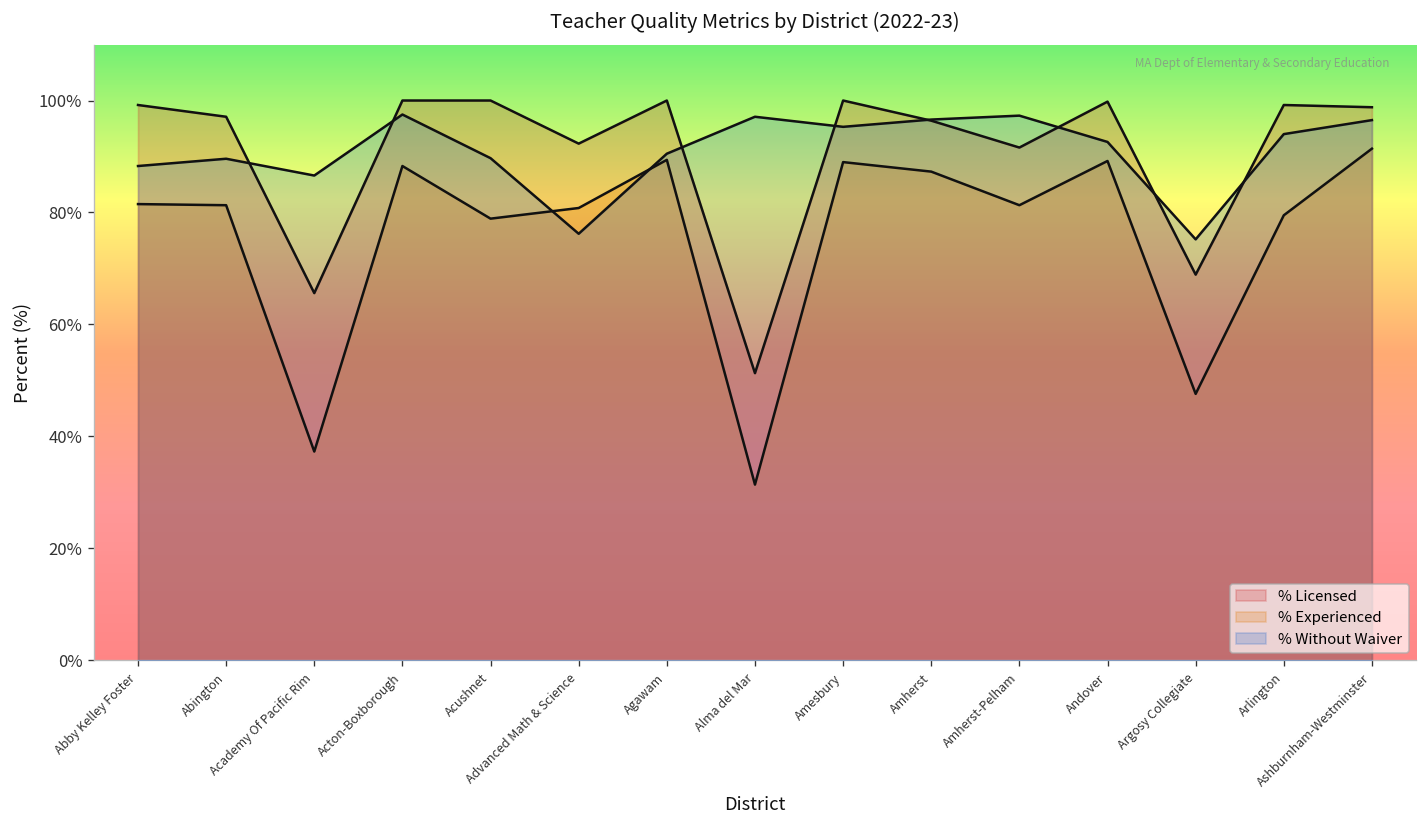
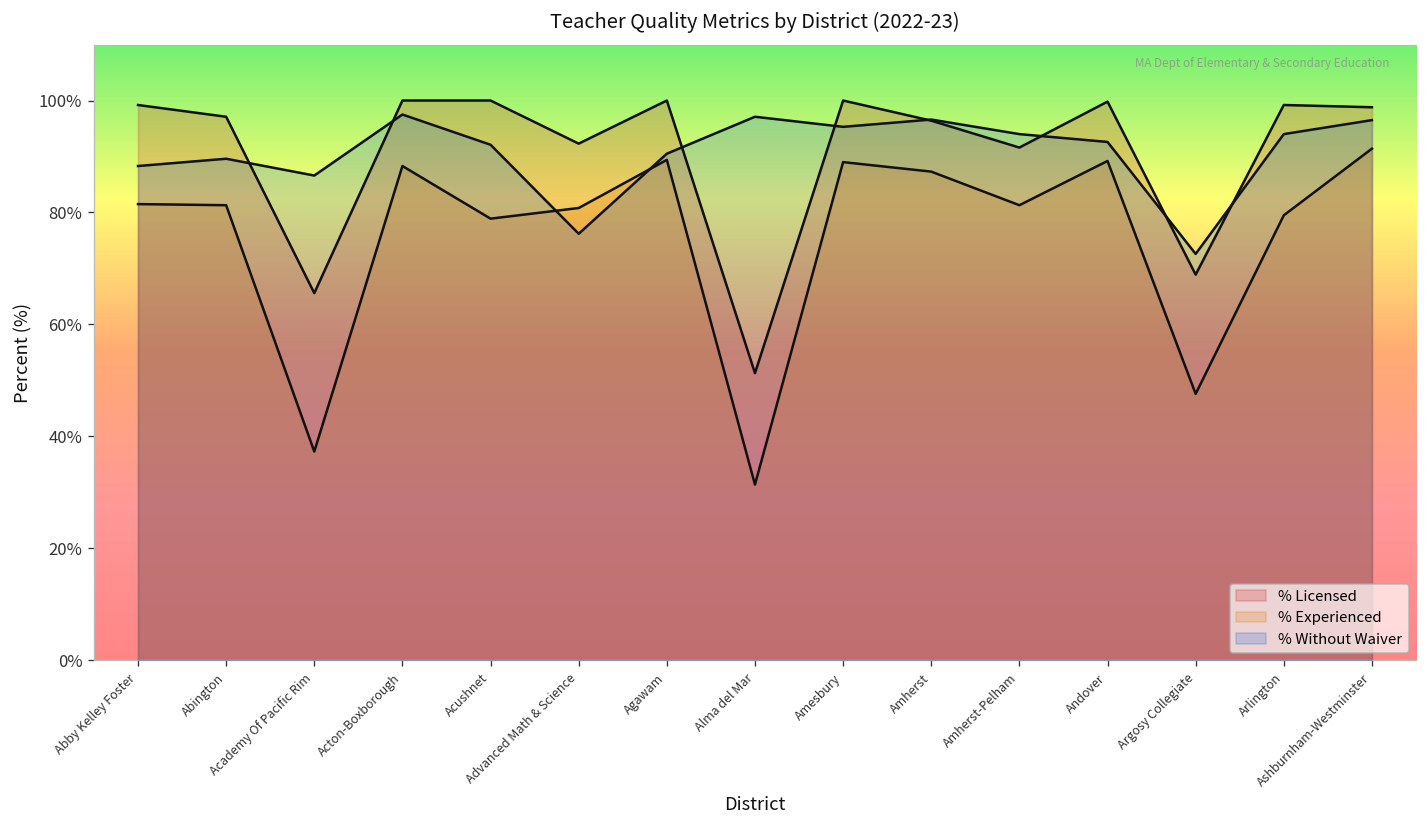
  {
    "% Without Waiver": {
      "Abby Kelley Foster": "88%",
      "Abington": "90%",
      "Academy Of Pacific Rim": "87%",
      "Acton-Boxborough": "98%",
-     "Acushnet": "90%",
+     "Acushnet": "92%",
      "Advanced Math & Science": "76%",
      "Agawam": "91%",
      "Alma del Mar": "97%",
      "Amesbury": "95%",
-     "Amherst-Pelham": "97%",
+     "Amherst-Pelham": "94%",
      "Andover": "93%",
-     "Argosy Collegiate": "75%",
+     "Argosy Collegiate": "73%",
      "Arlington": "94%",
      "Ashburnham-Westminster": "97%"
    }
  }
